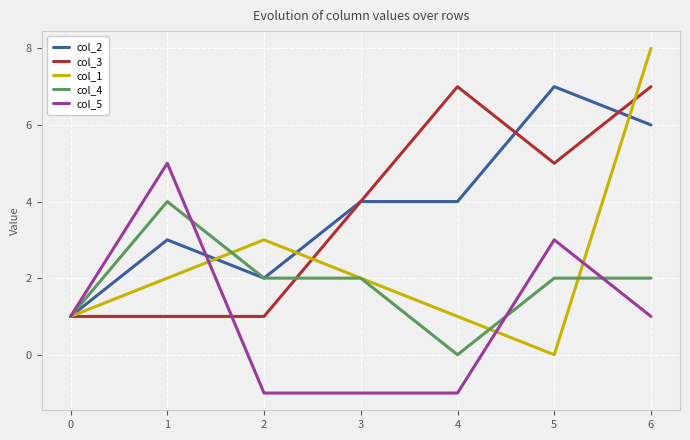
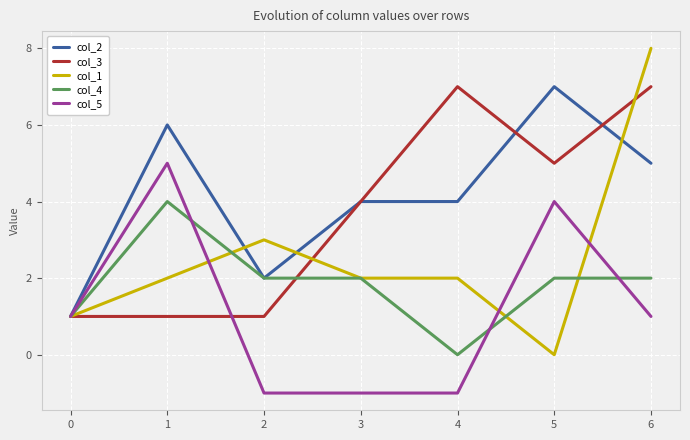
  {
    "col_2": {
-     "1": 3,
+     "1": 6,
      "4": 4,
      "5": 7,
-     "6": 6
+     "6": 5
    },
    "col_3": {
      "1": 1,
      "2": 1,
      "4": 7,
      "5": 5,
      "6": 7
    },
    "col_1": {
      "1": 2,
      "2": 3,
-     "4": 1,
+     "4": 2,
      "5": 0,
      "6": 8
    },
    "col_4": {
      "1": 4,
      "4": 0,
      "5": 2,
      "6": 2
    },
    "col_5": {
      "1": 5,
      "2": -1,
      "3": -1,
      "4": -1,
-     "5": 3,
+     "5": 4,
      "6": 1
    }
  }
